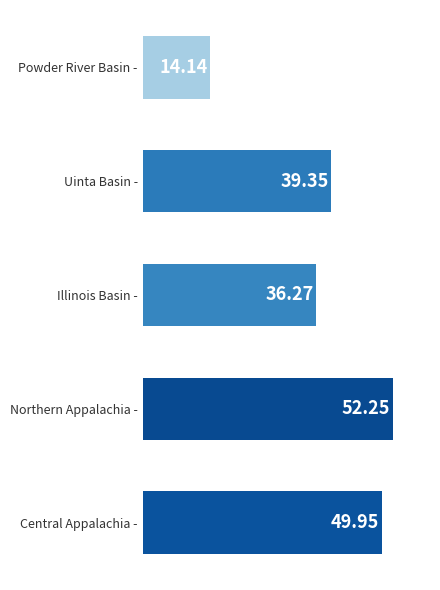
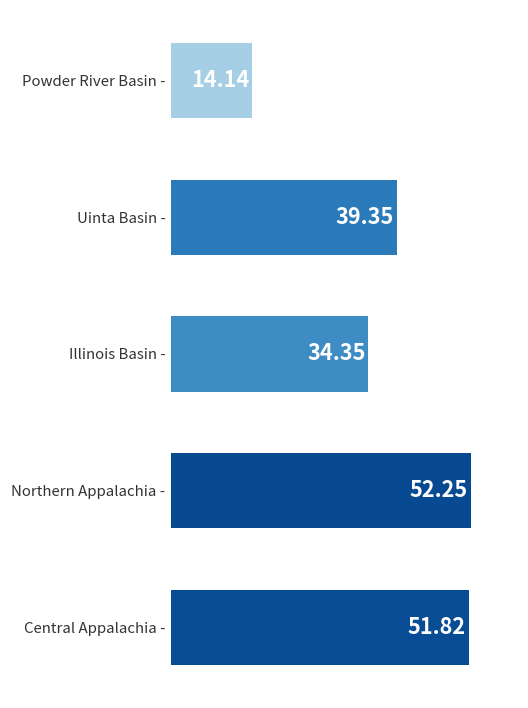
  {
    "Powder River Basin -": 14.14,
    "Uinta Basin -": 39.35,
-   "Illinois Basin -": 36.27,
+   "Illinois Basin -": 34.35,
    "Northern Appalachia -": 52.25,
-   "Central Appalachia -": 49.95
+   "Central Appalachia -": 51.82
  }
